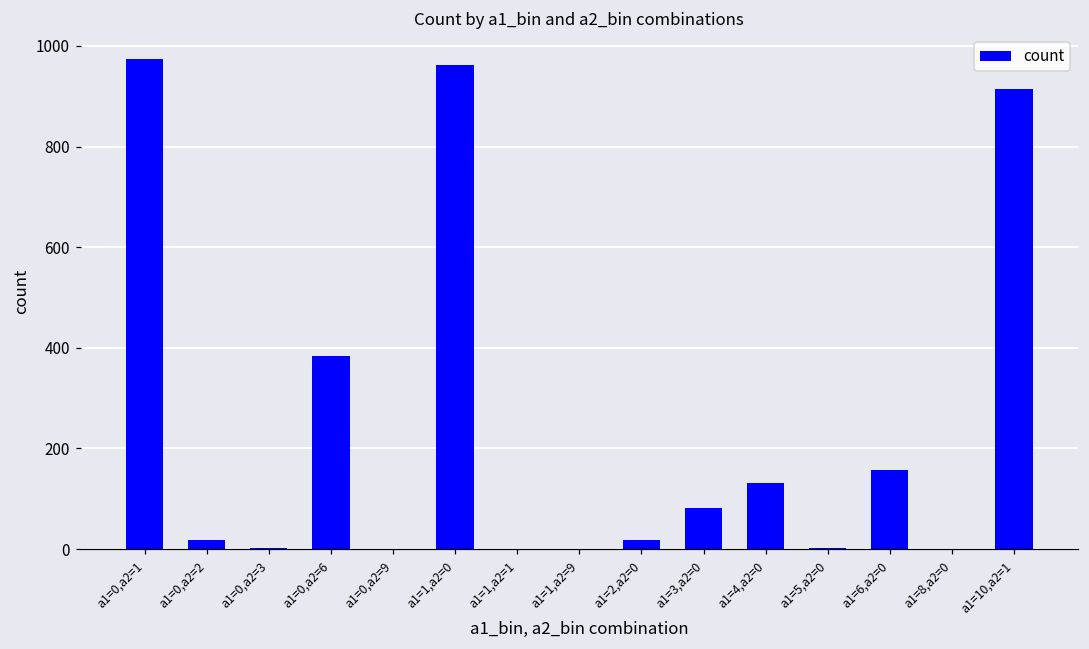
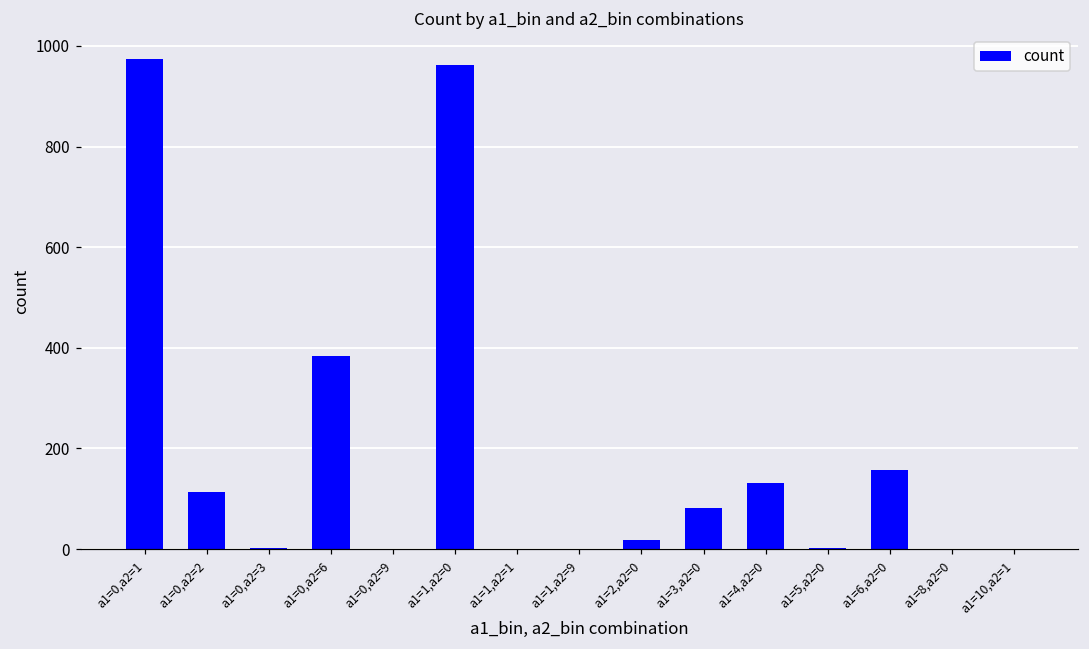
  {
    "a1=0,a2=1": 970,
-   "a1=0,a2=2": 20,
+   "a1=0,a2=2": 110,
    "a1=0,a2=6": 380,
    "a1=1,a2=0": 960,
    "a1=2,a2=0": 20,
    "a1=3,a2=0": 80,
    "a1=4,a2=0": 130,
    "a1=6,a2=0": 160,
-   "a1=10,a2=1": 910
+   "a1=10,a2=1": 0
  }
